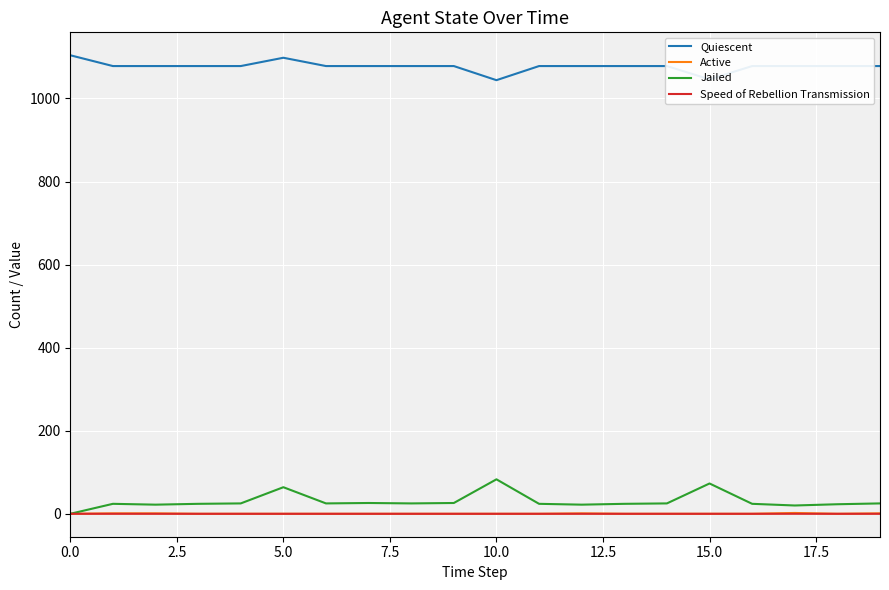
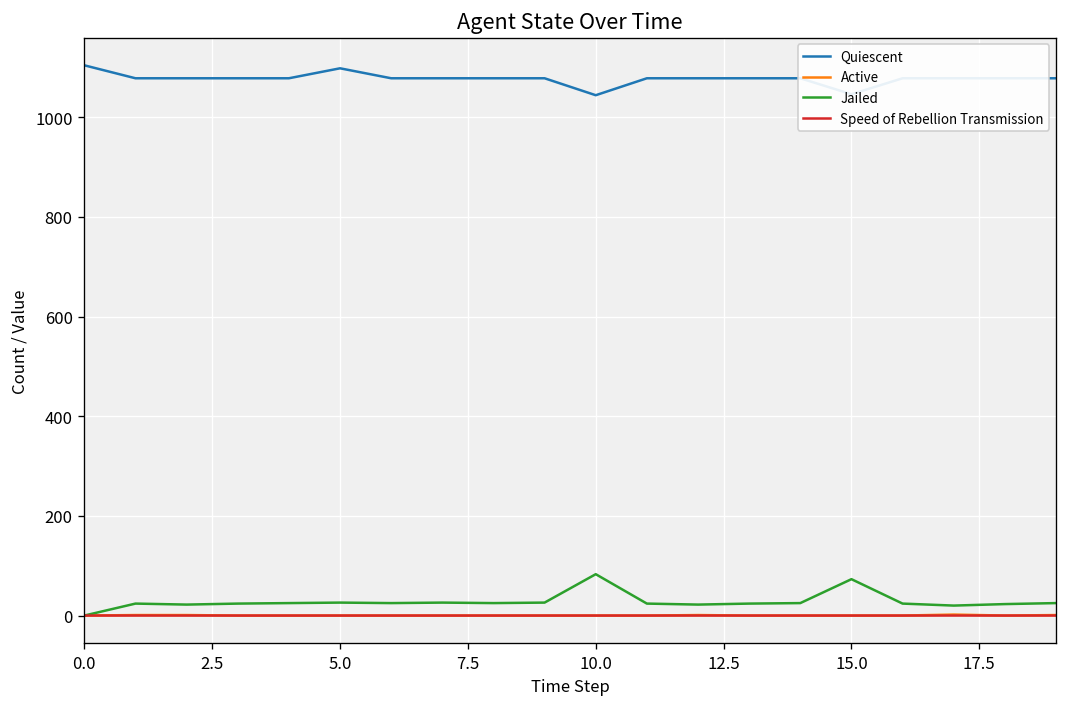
  {
    "Quiescent": {
      "0.0": 1100,
      "5.0": 1100,
      "10.0": 1040
    },
    "Jailed": {
-     "5.0": 60,
+     "5.0": 30,
      "10.0": 80,
      "15.0": 70
    }
  }
